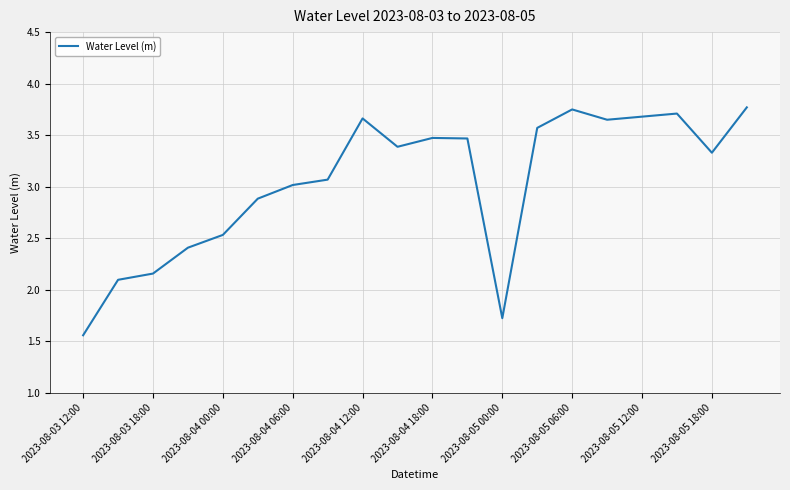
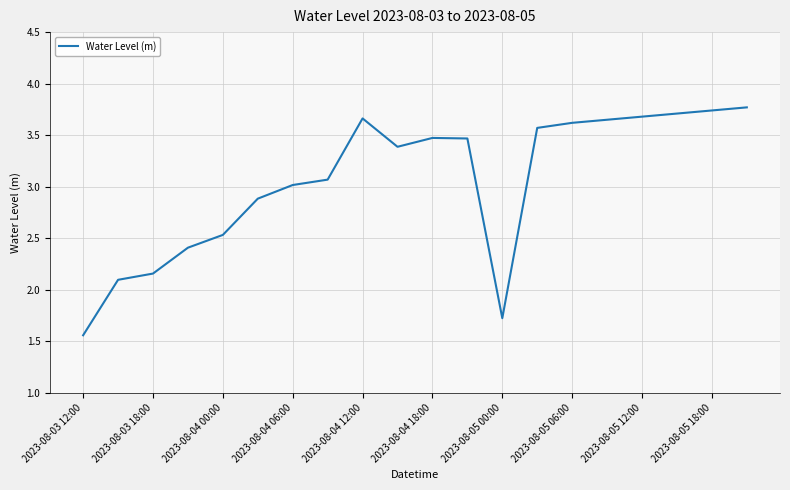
  {
    "2023-08-03 12:00": 1.56,
    "2023-08-03 18:00": 2.16,
    "2023-08-04 00:00": 2.53,
    "2023-08-04 06:00": 3.02,
    "2023-08-04 12:00": 3.66,
    "2023-08-04 18:00": 3.47,
    "2023-08-05 00:00": 1.72,
-   "2023-08-05 06:00": 3.75,
+   "2023-08-05 06:00": 3.62,
    "2023-08-05 12:00": 3.68,
-   "2023-08-05 18:00": 3.33
+   "2023-08-05 18:00": 3.74
  }
